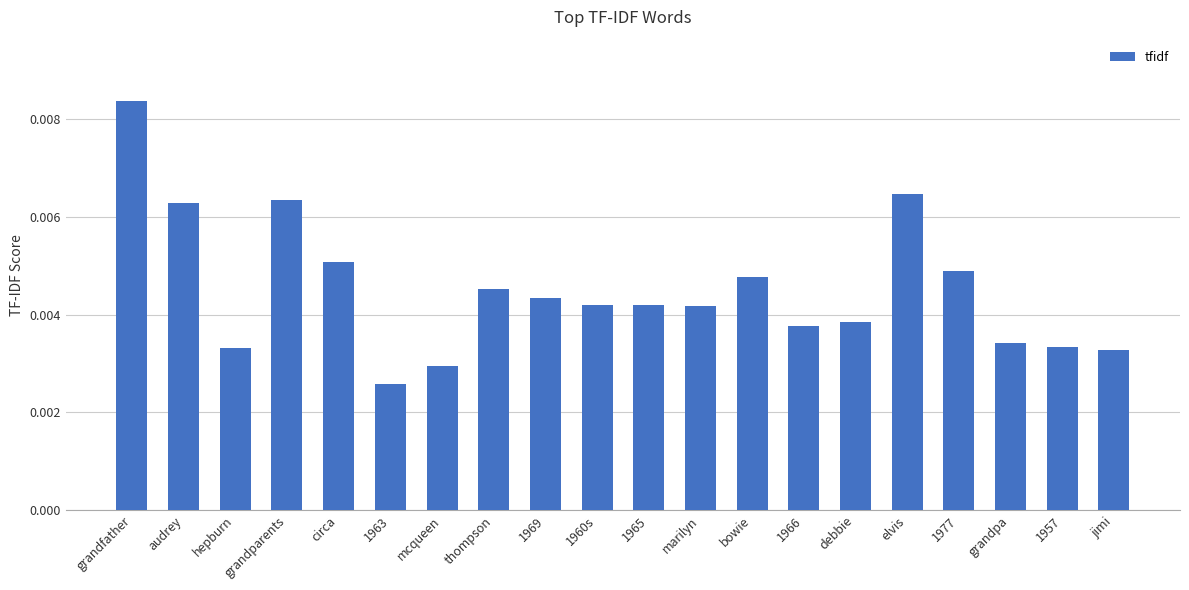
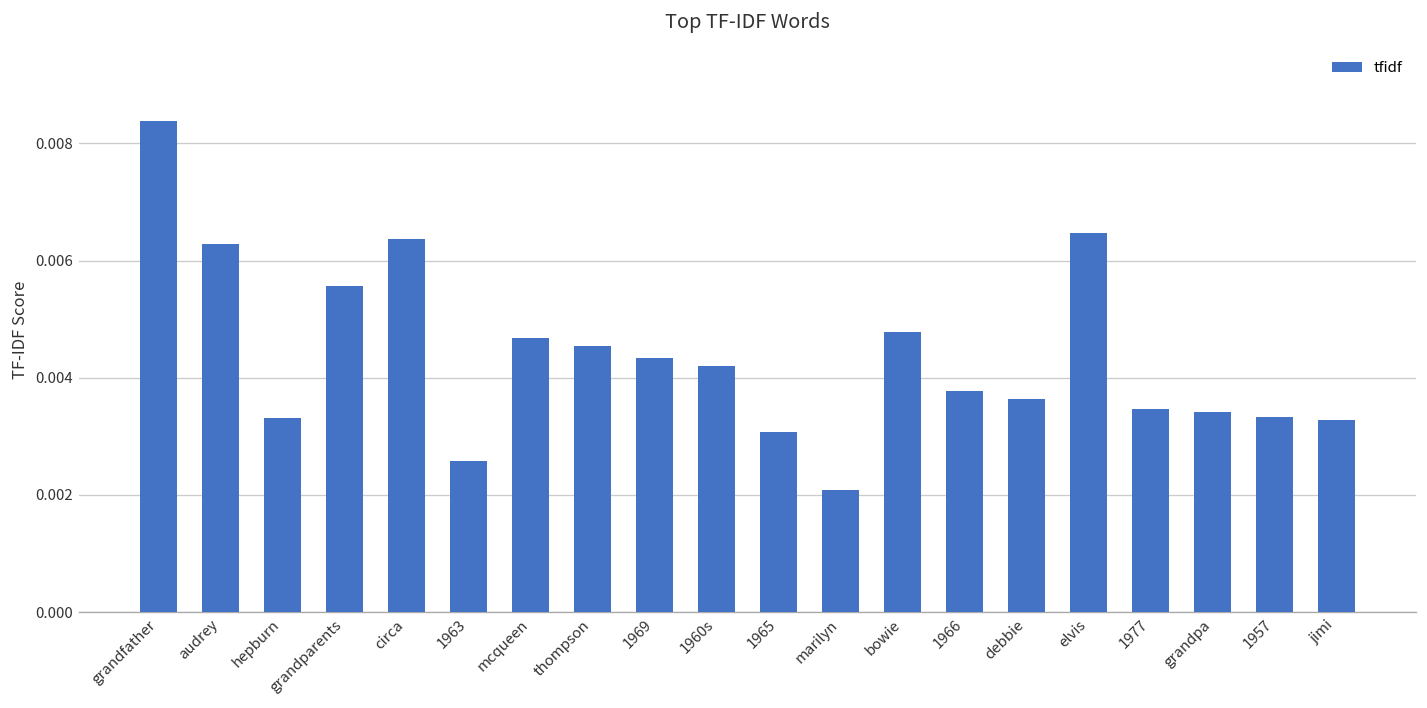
  {
    "grandfather": 0.0084,
    "audrey": 0.0063,
    "hepburn": 0.0033,
-   "grandparents": 0.0064,
-   "circa": 0.0051,
+   "grandparents": 0.0056,
+   "circa": 0.0064,
    "1963": 0.0026,
-   "mcqueen": 0.0029,
+   "mcqueen": 0.0047,
    "thompson": 0.0045,
    "1969": 0.0043,
    "1960s": 0.0042,
-   "1965": 0.0042,
-   "marilyn": 0.0042,
+   "1965": 0.0031,
+   "marilyn": 0.0021,
    "bowie": 0.0048,
    "1966": 0.0038,
-   "debbie": 0.0039,
+   "debbie": 0.0036,
    "elvis": 0.0065,
-   "1977": 0.0049,
+   "1977": 0.0035,
    "grandpa": 0.0034,
    "1957": 0.0033,
    "jimi": 0.0033
  }
